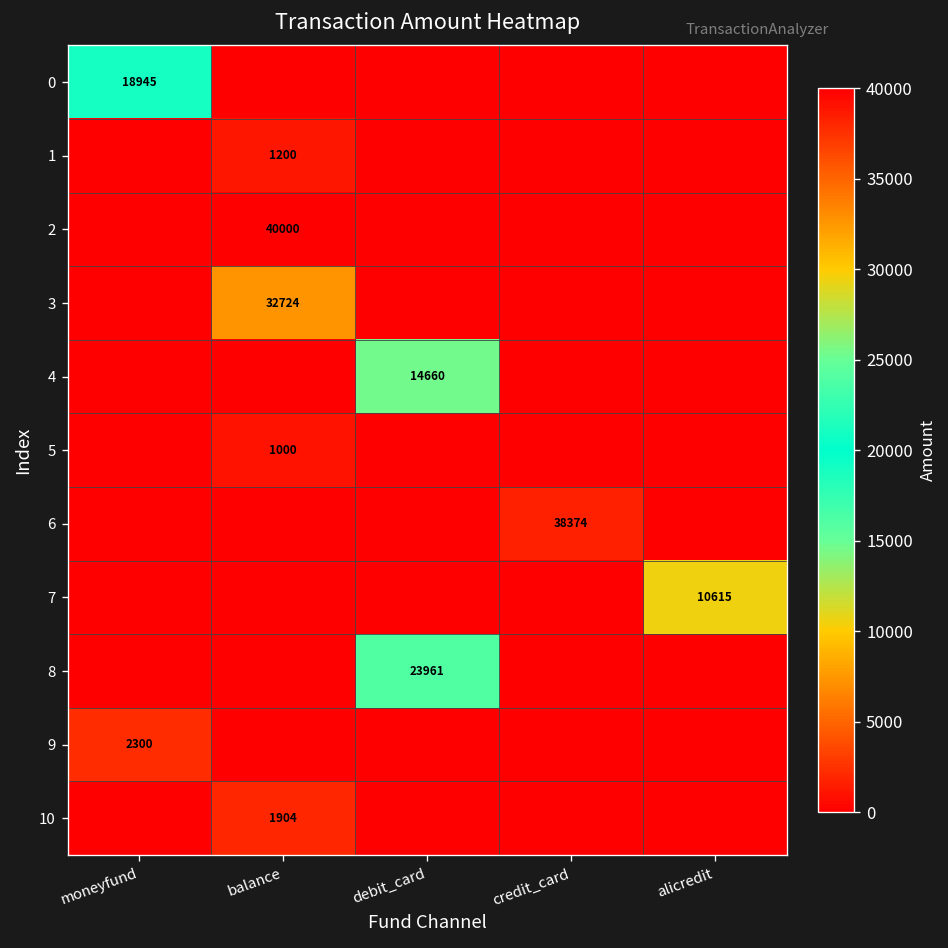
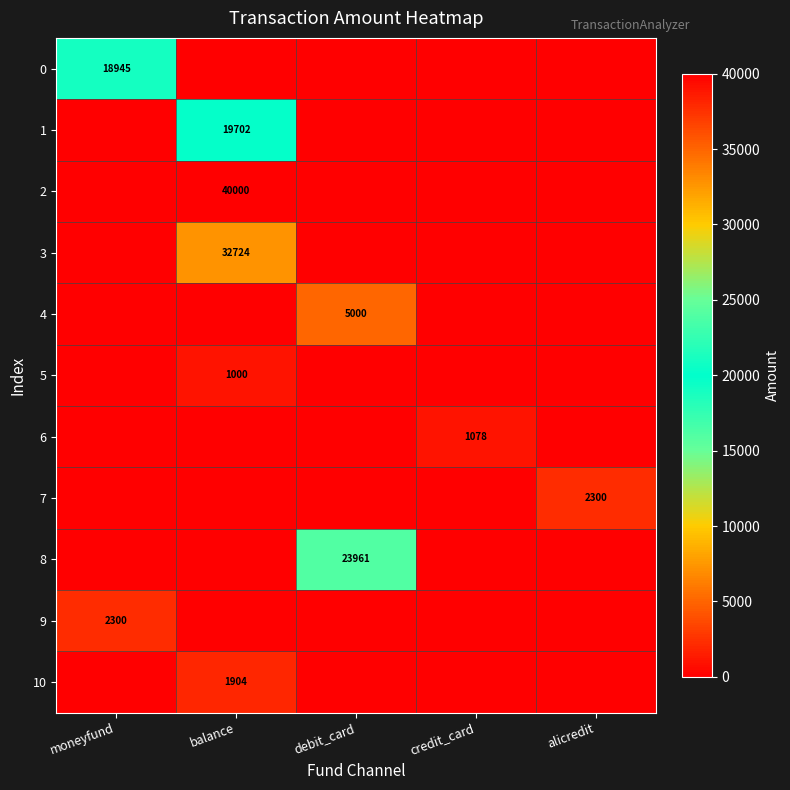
  {
    "0": {
      "moneyfund": 18945
    },
    "1": {
-     "balance": 1200
+     "balance": 19702
    },
    "2": {
      "balance": 40000
    },
    "3": {
      "balance": 32724
    },
    "4": {
-     "debit_card": 14660
+     "debit_card": 5000
    },
    "5": {
      "balance": 1000
    },
    "6": {
-     "credit_card": 38374
+     "credit_card": 1078
    },
    "7": {
-     "alicredit": 10615
+     "alicredit": 2300
    },
    "8": {
      "debit_card": 23961
    },
    "9": {
      "moneyfund": 2300
    },
    "10": {
      "balance": 1904
    }
  }
